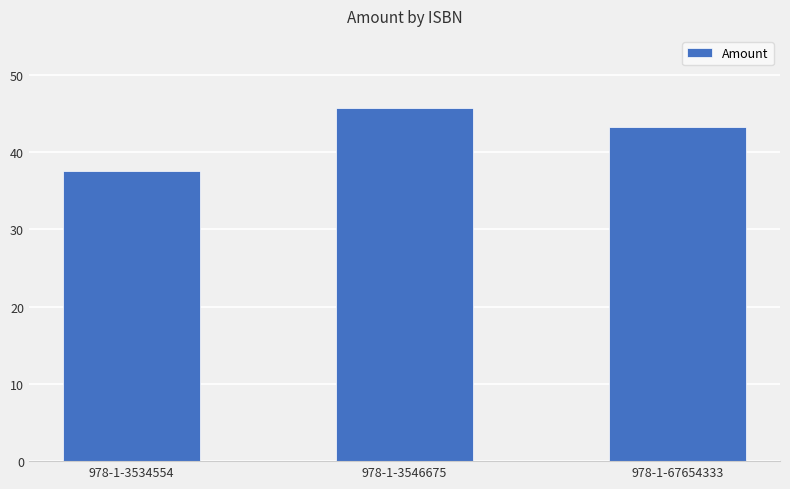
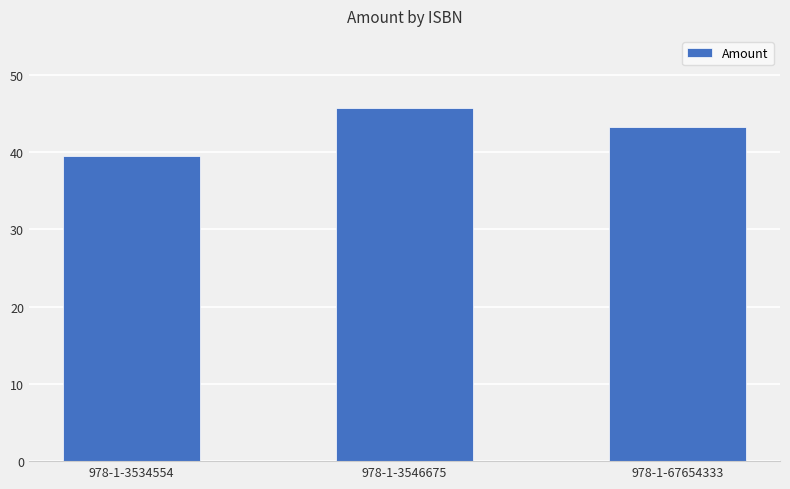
  {
-   "978-1-3534554": 38,
+   "978-1-3534554": 39,
    "978-1-3546675": 46,
    "978-1-67654333": 43
  }
